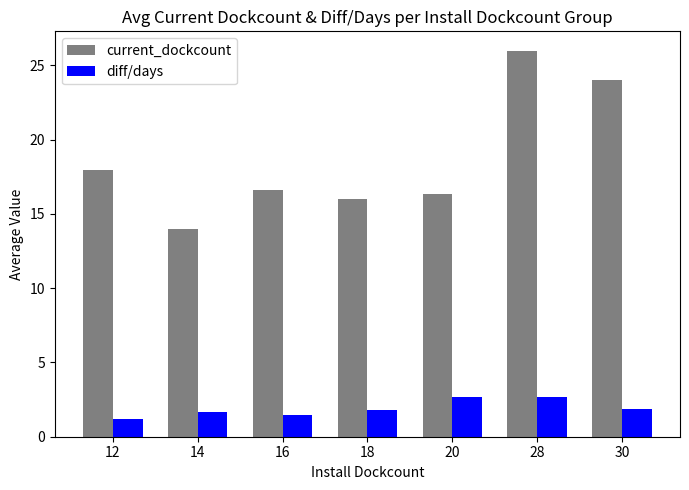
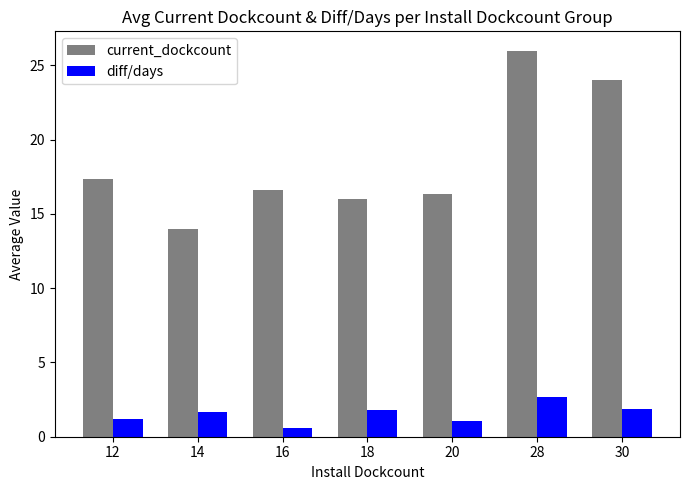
  {
    "current_dockcount": {
-     "12": 18.0,
+     "12": 17.3,
      "14": 14.0,
      "16": 16.6,
      "18": 16.0,
      "20": 16.3,
      "28": 26.0,
      "30": 24.0
    },
    "diff/days": {
      "12": 1.2,
      "14": 1.7,
-     "16": 1.4,
+     "16": 0.6,
      "18": 1.8,
-     "20": 2.7,
+     "20": 1.1,
      "28": 2.7,
      "30": 1.8
    }
  }
